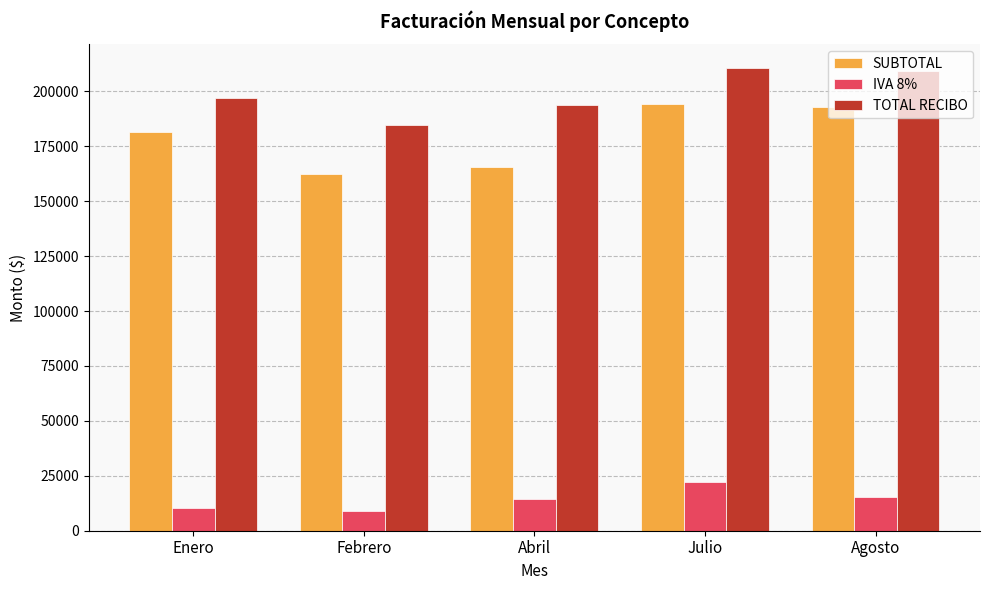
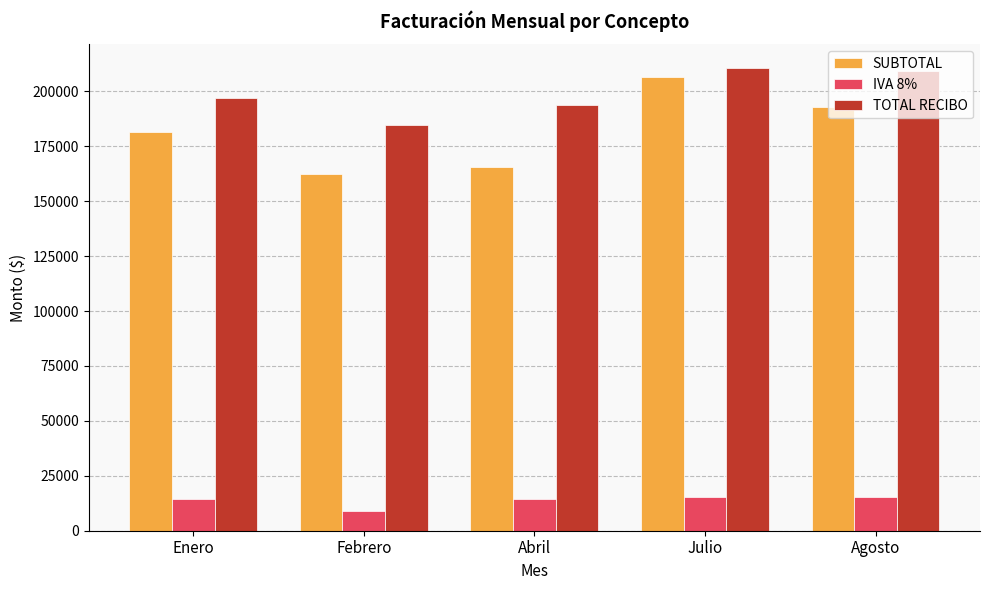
  {
    "SUBTOTAL": {
      "Enero": 181000,
      "Febrero": 162000,
      "Abril": 166000,
-     "Julio": 194000
+     "Julio": 207000
    },
    "IVA 8%": {
-     "Enero": 10000,
+     "Enero": 15000,
      "Febrero": 9000,
      "Abril": 14000,
-     "Julio": 22000,
+     "Julio": 16000,
      "Agosto": 15000
    },
    "TOTAL RECIBO": {
      "Enero": 197000,
      "Febrero": 185000,
      "Abril": 194000,
      "Julio": 211000
    }
  }
